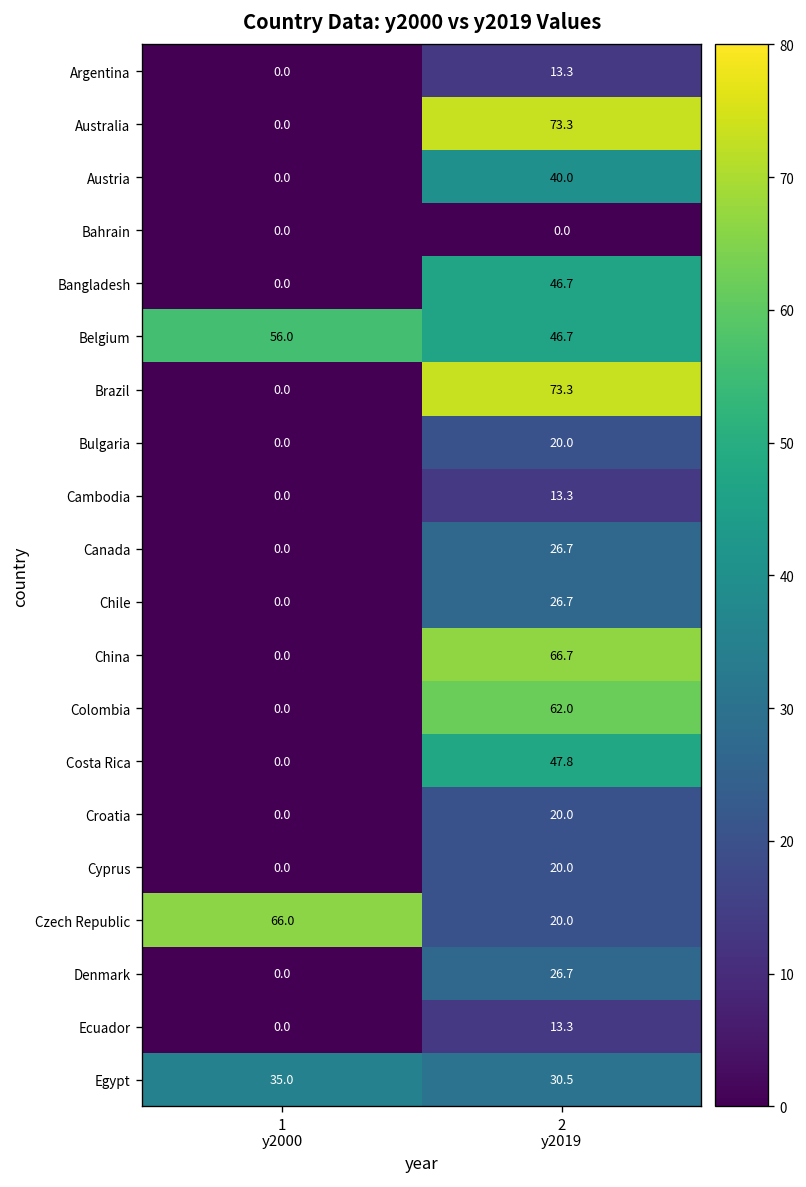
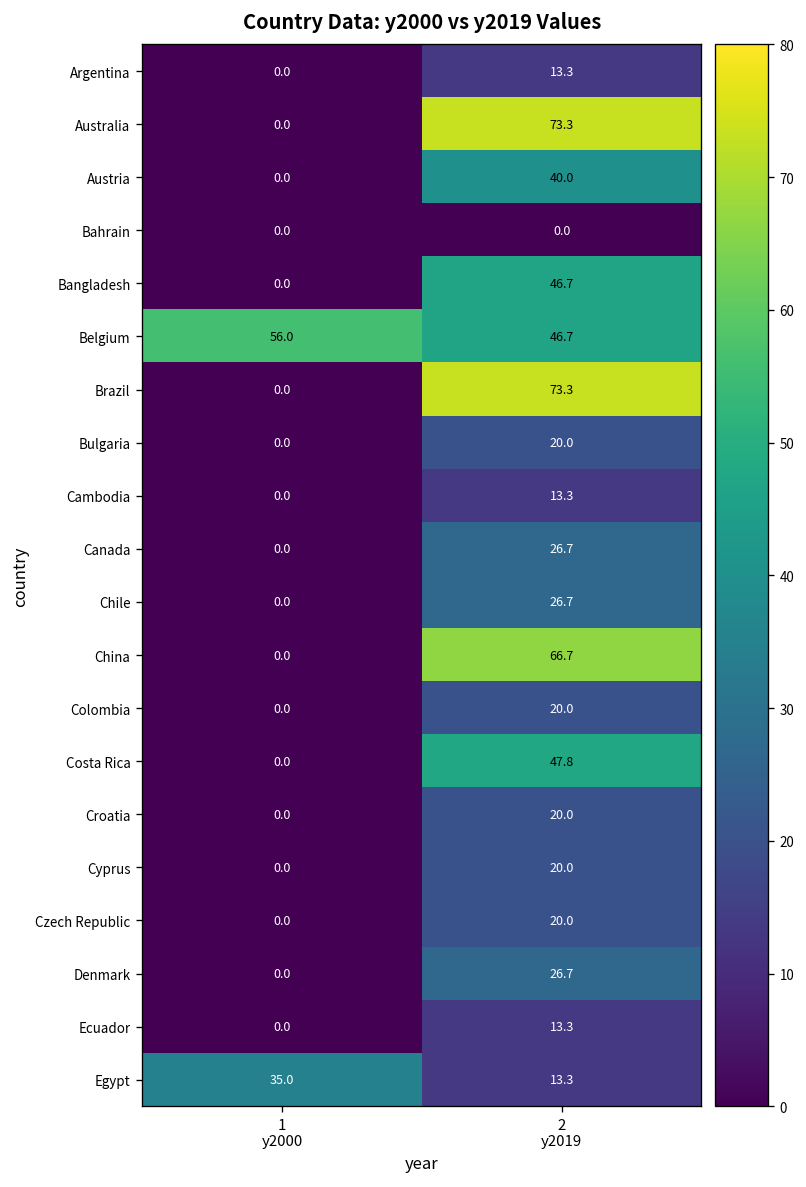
  {
    "Argentina": {
      "1 y2000": 0.0,
      "2 y2019": 13.3
    },
    "Australia": {
      "1 y2000": 0.0,
      "2 y2019": 73.3
    },
    "Austria": {
      "1 y2000": 0.0,
      "2 y2019": 40.0
    },
    "Bahrain": {
      "1 y2000": 0.0,
      "2 y2019": 0.0
    },
    "Bangladesh": {
      "1 y2000": 0.0,
      "2 y2019": 46.7
    },
    "Belgium": {
      "1 y2000": 56.0,
      "2 y2019": 46.7
    },
    "Brazil": {
      "1 y2000": 0.0,
      "2 y2019": 73.3
    },
    "Bulgaria": {
      "1 y2000": 0.0,
      "2 y2019": 20.0
    },
    "Cambodia": {
      "1 y2000": 0.0,
      "2 y2019": 13.3
    },
    "Canada": {
      "1 y2000": 0.0,
      "2 y2019": 26.7
    },
    "Chile": {
      "1 y2000": 0.0,
      "2 y2019": 26.7
    },
    "China": {
      "1 y2000": 0.0,
      "2 y2019": 66.7
    },
    "Colombia": {
      "1 y2000": 0.0,
-     "2 y2019": 62.0
+     "2 y2019": 20.0
    },
    "Costa Rica": {
      "1 y2000": 0.0,
      "2 y2019": 47.8
    },
    "Croatia": {
      "1 y2000": 0.0,
      "2 y2019": 20.0
    },
    "Cyprus": {
      "1 y2000": 0.0,
      "2 y2019": 20.0
    },
    "Czech Republic": {
-     "1 y2000": 66.0,
+     "1 y2000": 0.0,
      "2 y2019": 20.0
    },
    "Denmark": {
      "1 y2000": 0.0,
      "2 y2019": 26.7
    },
    "Ecuador": {
      "1 y2000": 0.0,
      "2 y2019": 13.3
    },
    "Egypt": {
      "1 y2000": 35.0,
-     "2 y2019": 30.5
+     "2 y2019": 13.3
    }
  }
